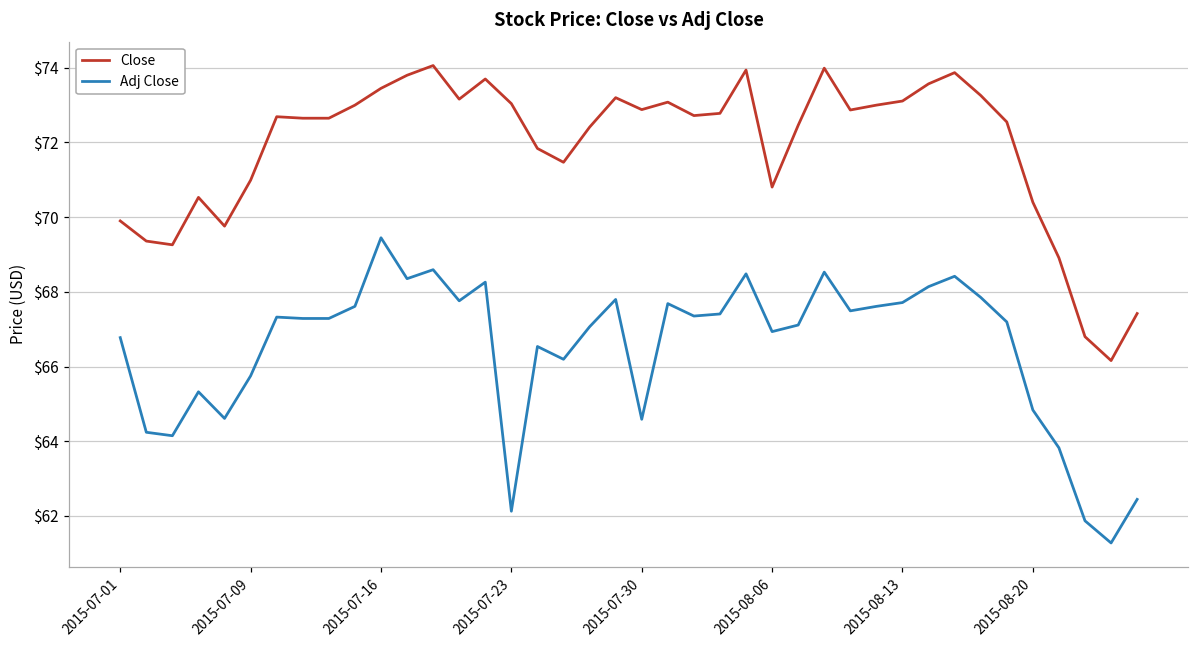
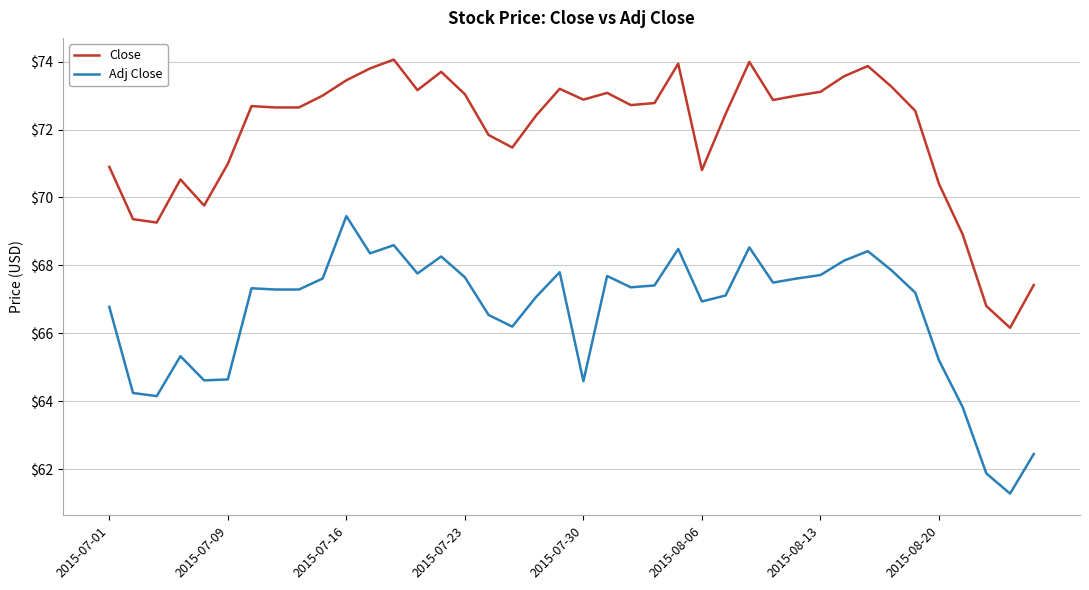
  {
    "Close": {
-     "2015-07-01": "$69.9",
+     "2015-07-01": "$70.9",
      "2015-07-09": "$71.0",
      "2015-07-16": "$73.4",
      "2015-07-23": "$73.0",
      "2015-07-30": "$72.9",
      "2015-08-06": "$70.8",
      "2015-08-13": "$73.1",
      "2015-08-20": "$70.4"
    },
    "Adj Close": {
      "2015-07-01": "$66.8",
-     "2015-07-09": "$65.8",
+     "2015-07-09": "$64.6",
      "2015-07-16": "$69.4",
-     "2015-07-23": "$62.1",
+     "2015-07-23": "$67.6",
      "2015-07-30": "$64.6",
      "2015-08-06": "$66.9",
      "2015-08-13": "$67.7",
-     "2015-08-20": "$64.8"
+     "2015-08-20": "$65.2"
    }
  }
